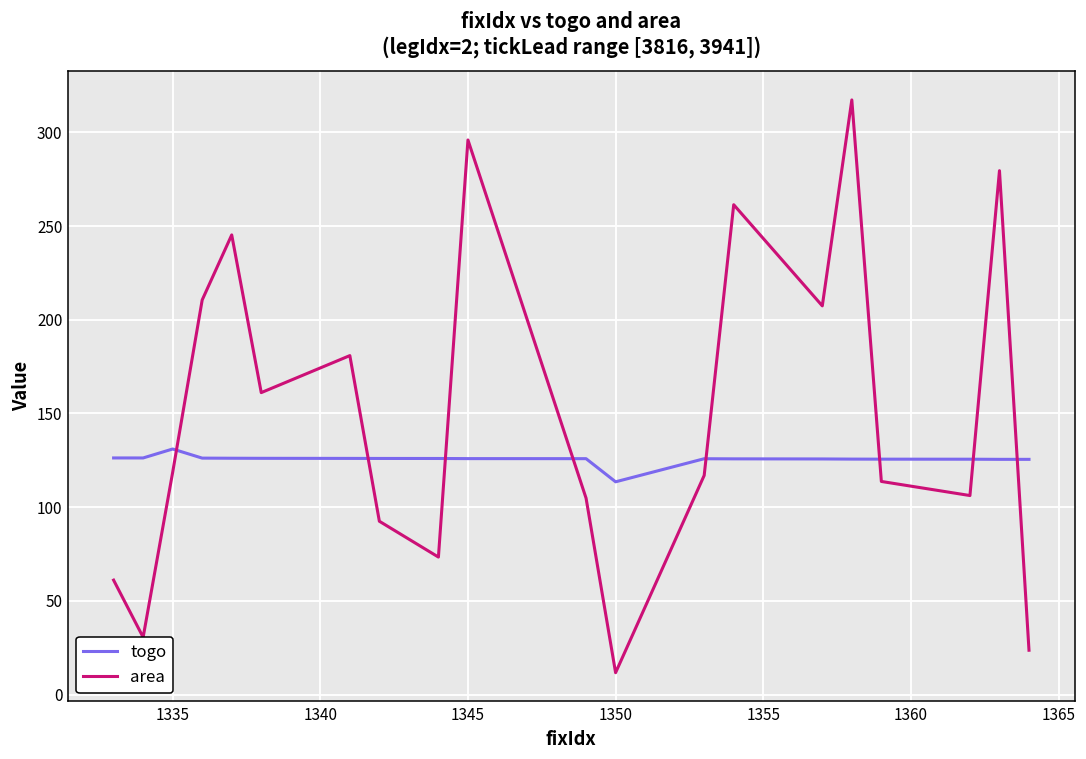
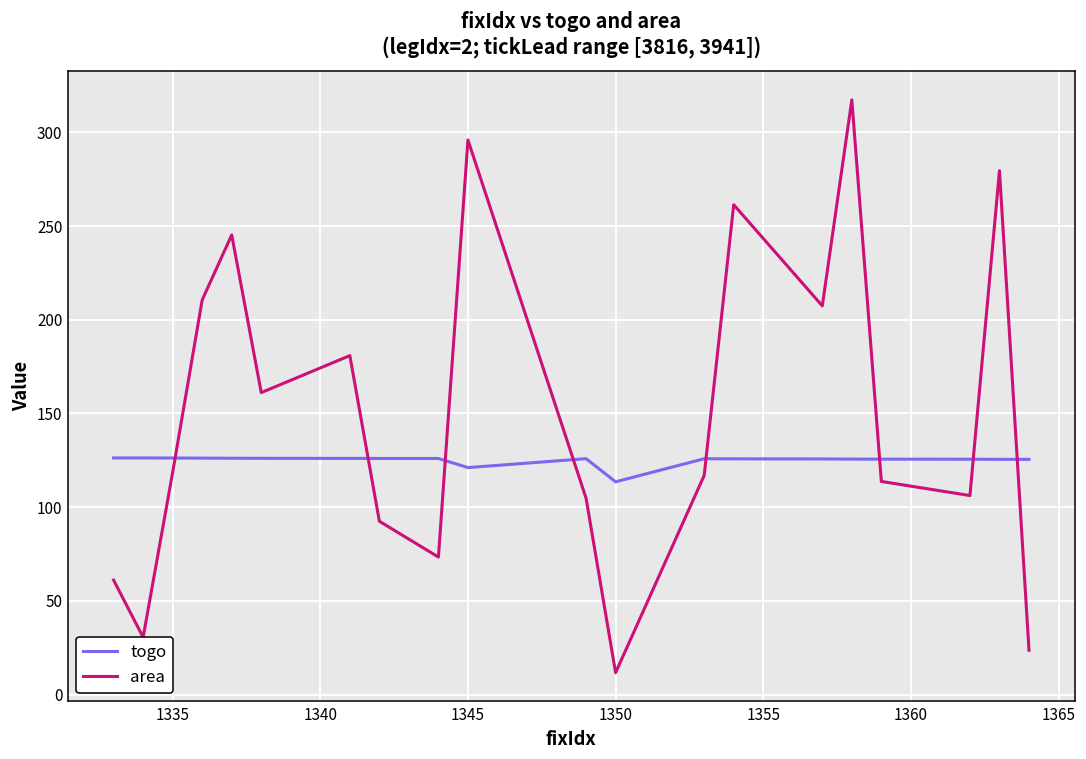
  {
    "togo": {
-     "1335": 131,
-     "1345": 126,
+     "1335": 126,
+     "1345": 121,
      "1350": 114
    },
    "area": {
      "1335": 119,
      "1345": 296,
      "1350": 12
    }
  }
